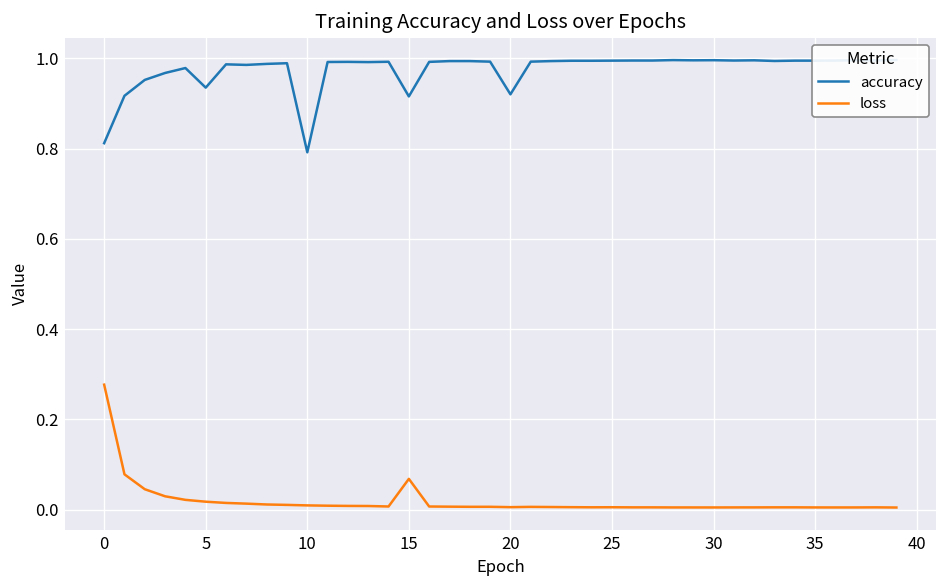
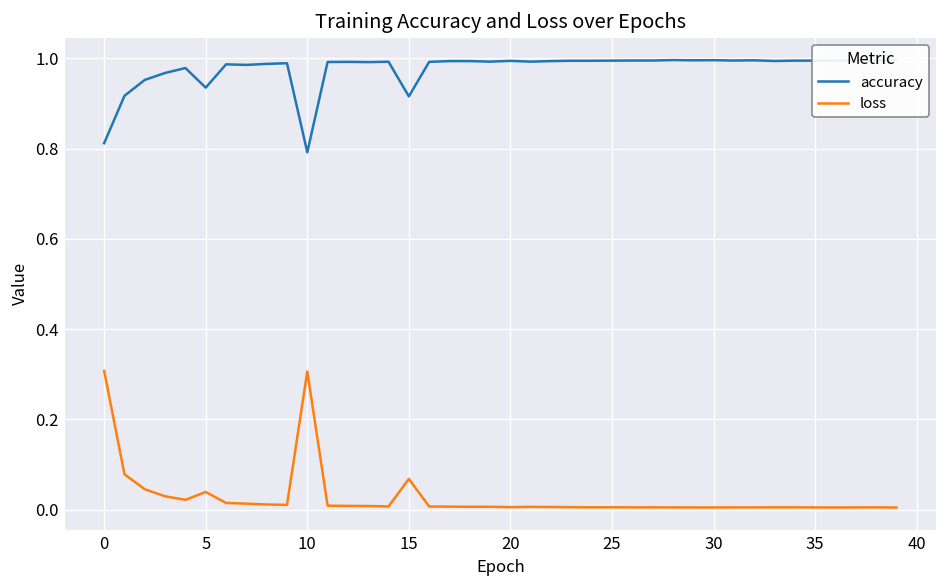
  {
    "accuracy": {
      "0": 0.81,
      "5": 0.94,
      "10": 0.79,
      "15": 0.92,
-     "20": 0.92,
+     "20": 0.99,
      "25": 1.00,
      "30": 1.00
    },
    "loss": {
-     "0": 0.28,
-     "5": 0.02,
-     "10": 0.01,
+     "0": 0.31,
+     "5": 0.04,
+     "10": 0.31,
      "15": 0.07,
      "20": 0.01,
      "25": 0.01,
      "30": 0.01,
      "35": 0.01
    }
  }
